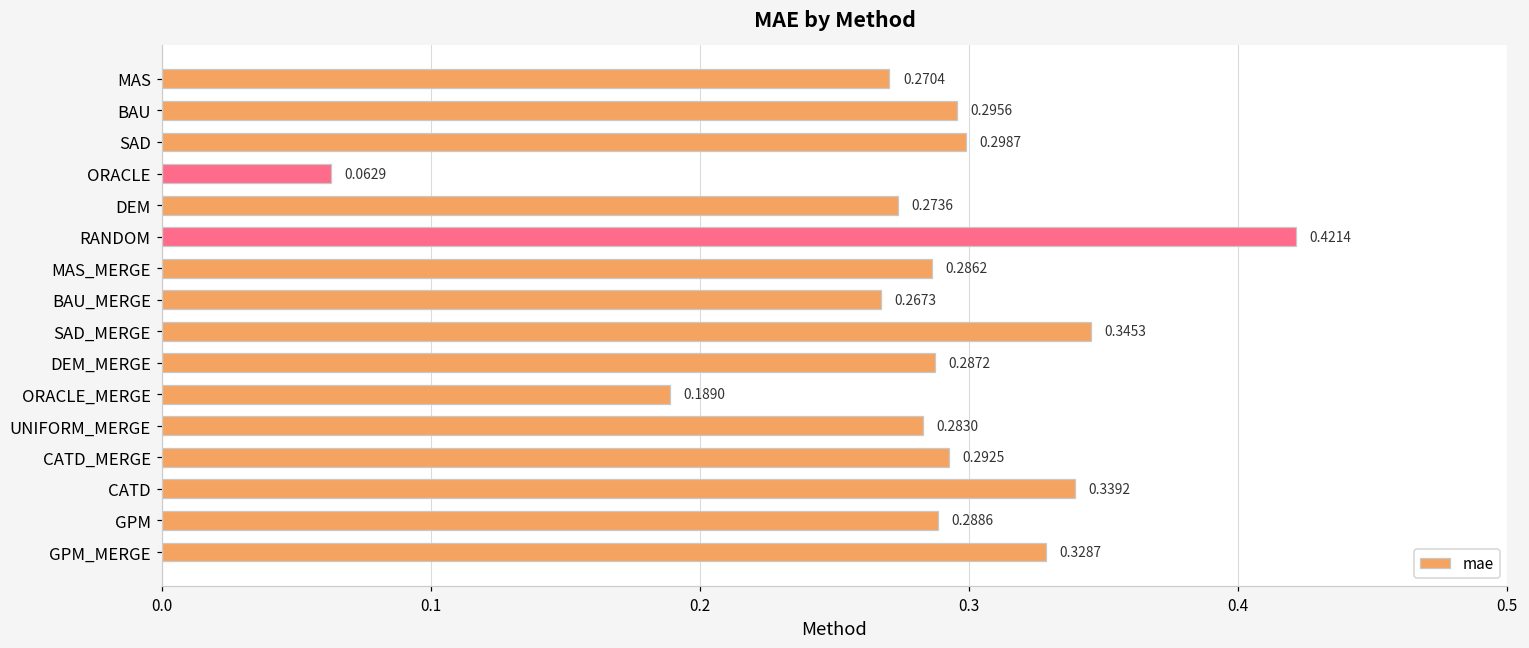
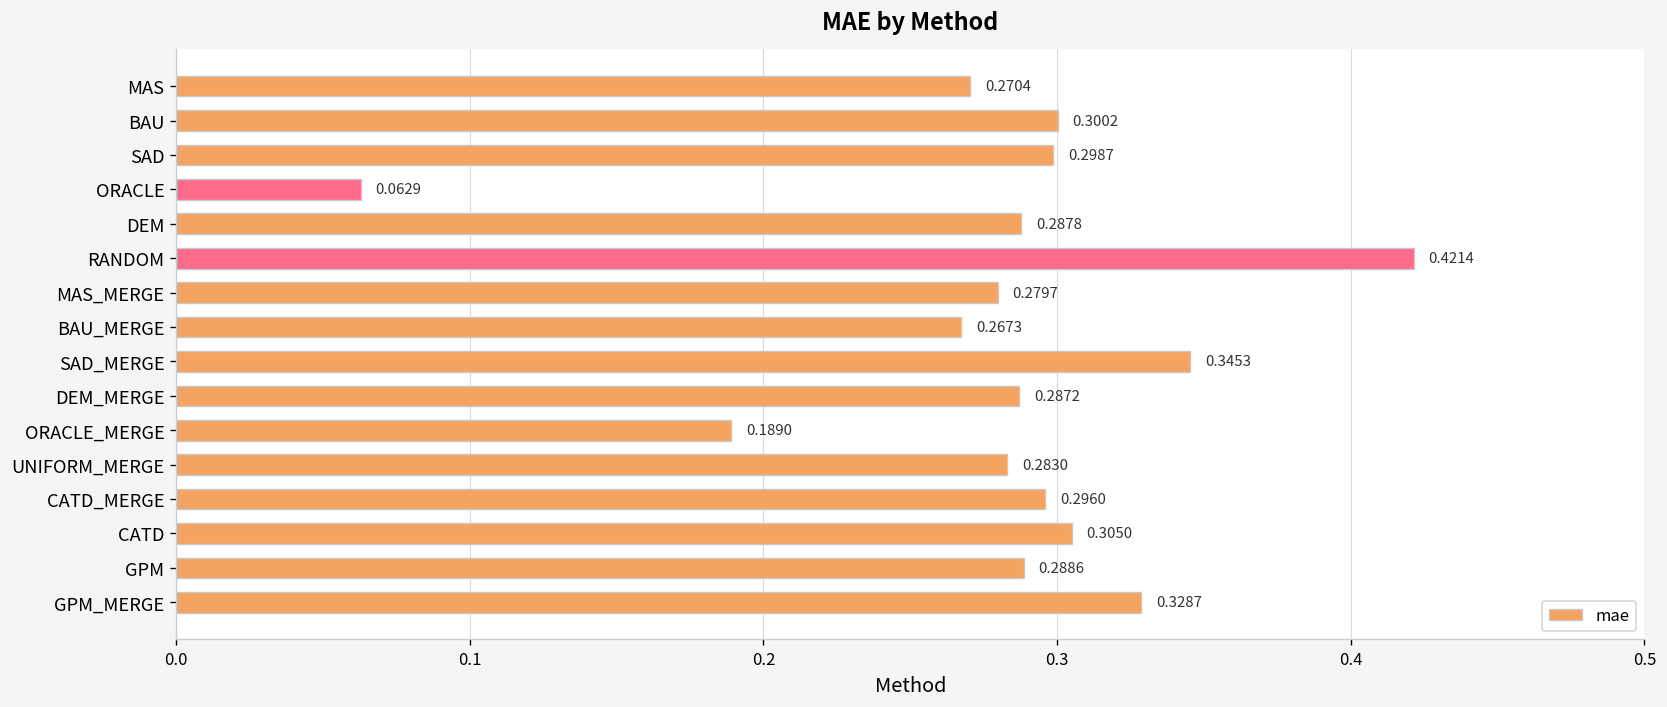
  {
    "MAS": 0.2704,
-   "BAU": 0.2956,
+   "BAU": 0.3002,
    "SAD": 0.2987,
    "ORACLE": 0.0629,
-   "DEM": 0.2736,
+   "DEM": 0.2878,
    "RANDOM": 0.4214,
-   "MAS_MERGE": 0.2862,
+   "MAS_MERGE": 0.2797,
    "BAU_MERGE": 0.2673,
    "SAD_MERGE": 0.3453,
    "DEM_MERGE": 0.2872,
    "ORACLE_MERGE": 0.1890,
    "UNIFORM_MERGE": 0.2830,
-   "CATD_MERGE": 0.2925,
-   "CATD": 0.3392,
+   "CATD_MERGE": 0.2960,
+   "CATD": 0.3050,
    "GPM": 0.2886,
    "GPM_MERGE": 0.3287
  }
